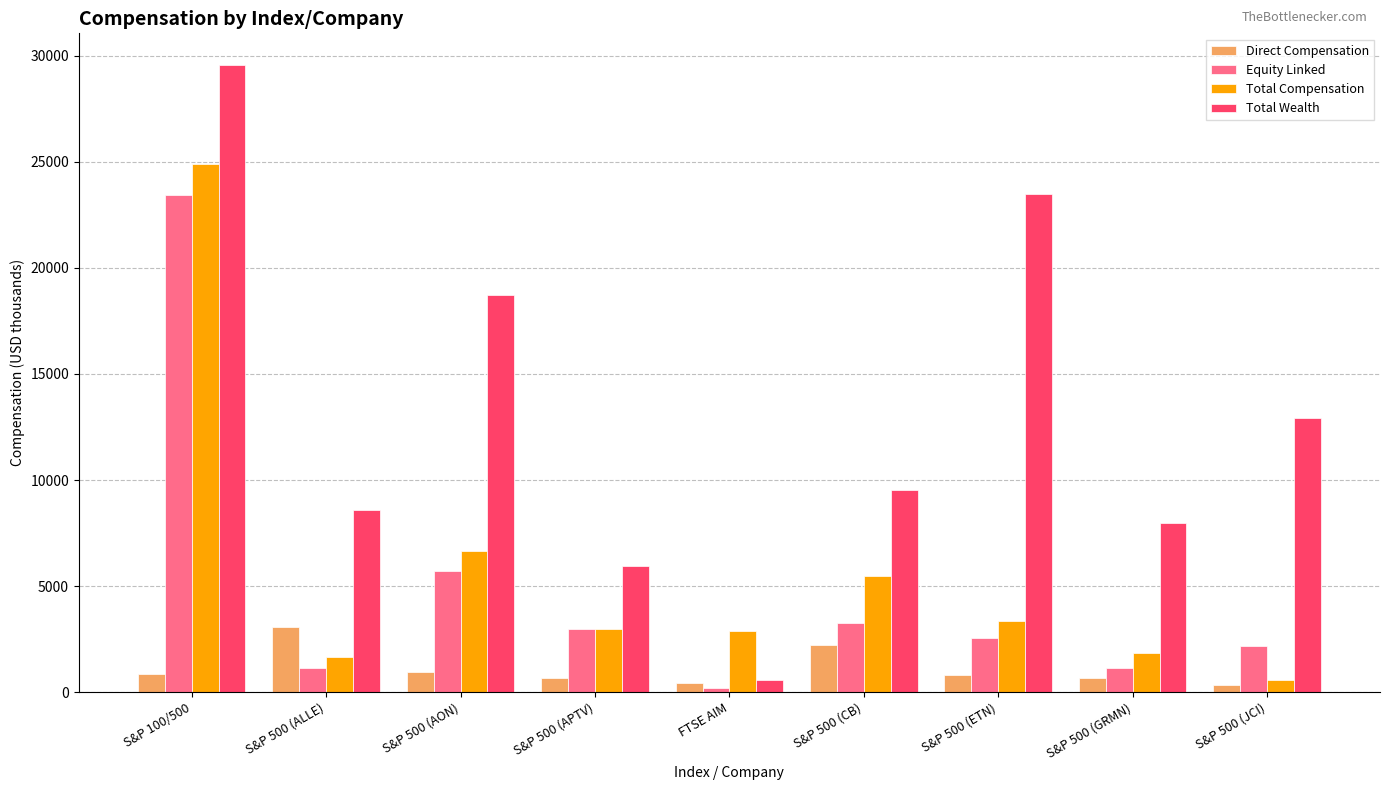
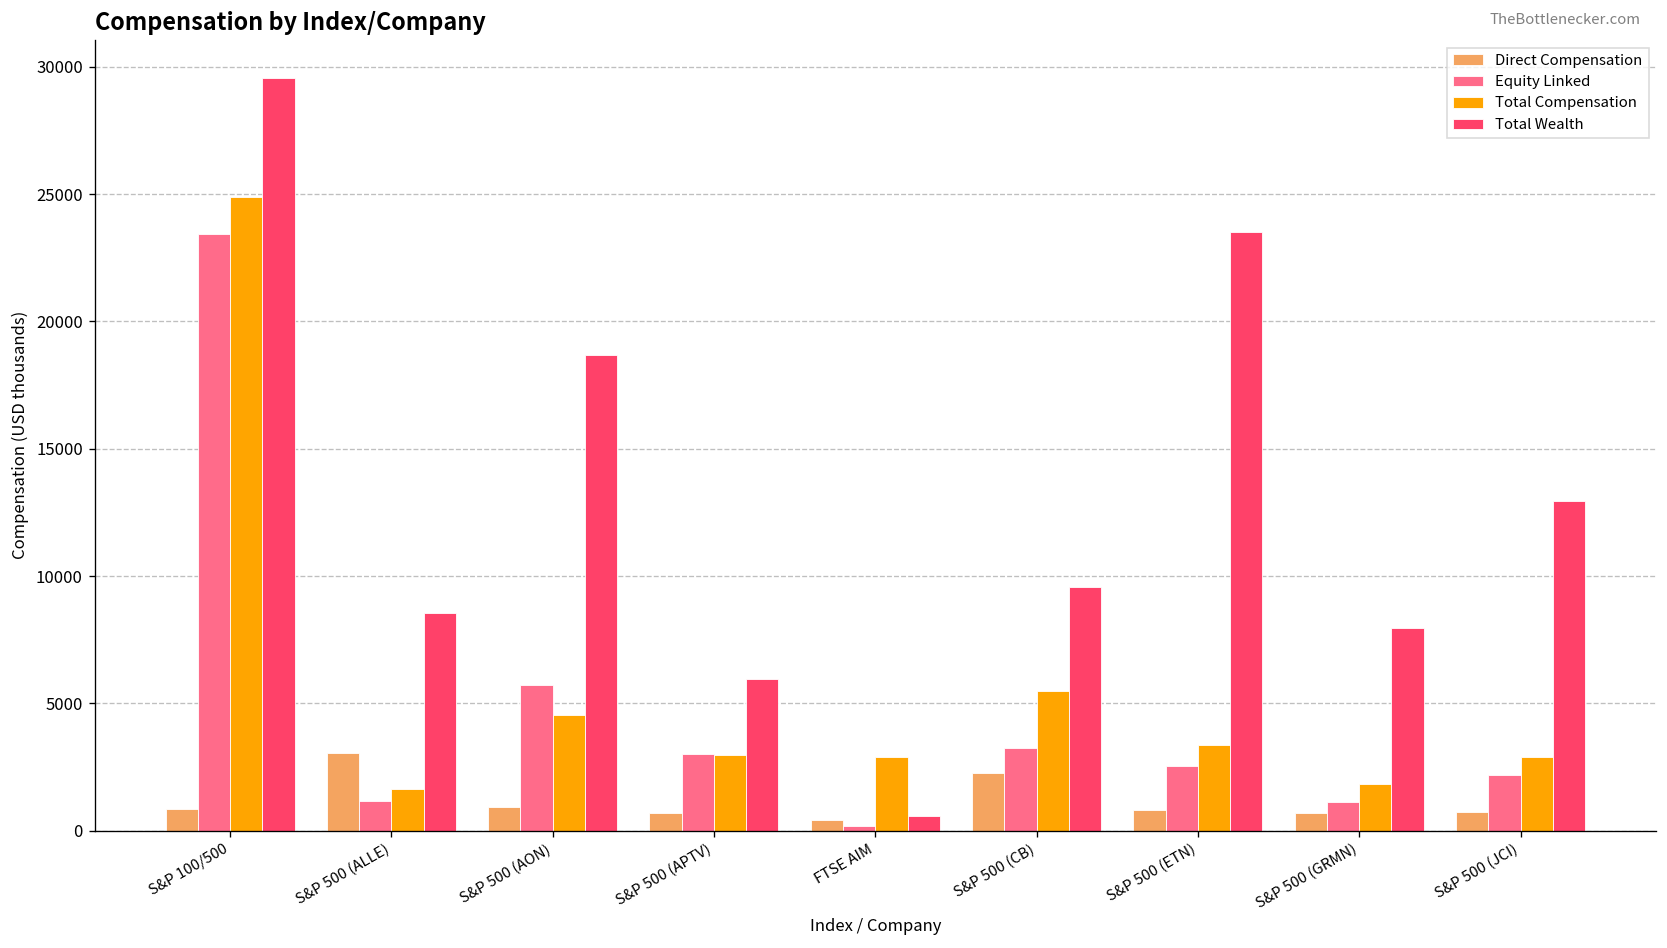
  {
    "Direct Compensation": {
      "S&P 100/500": 800,
      "S&P 500 (ALLE)": 3100,
      "S&P 500 (AON)": 900,
      "S&P 500 (APTV)": 700,
      "FTSE AIM": 400,
      "S&P 500 (CB)": 2200,
      "S&P 500 (ETN)": 800,
      "S&P 500 (GRMN)": 700,
-     "S&P 500 (JCI)": 300
+     "S&P 500 (JCI)": 700
    },
    "Total Compensation": {
      "S&P 100/500": 24900,
      "S&P 500 (ALLE)": 1600,
-     "S&P 500 (AON)": 6700,
+     "S&P 500 (AON)": 4500,
      "S&P 500 (APTV)": 3000,
      "FTSE AIM": 2900,
      "S&P 500 (CB)": 5500,
      "S&P 500 (ETN)": 3400,
      "S&P 500 (GRMN)": 1800,
-     "S&P 500 (JCI)": 600
+     "S&P 500 (JCI)": 2900
    }
  }
